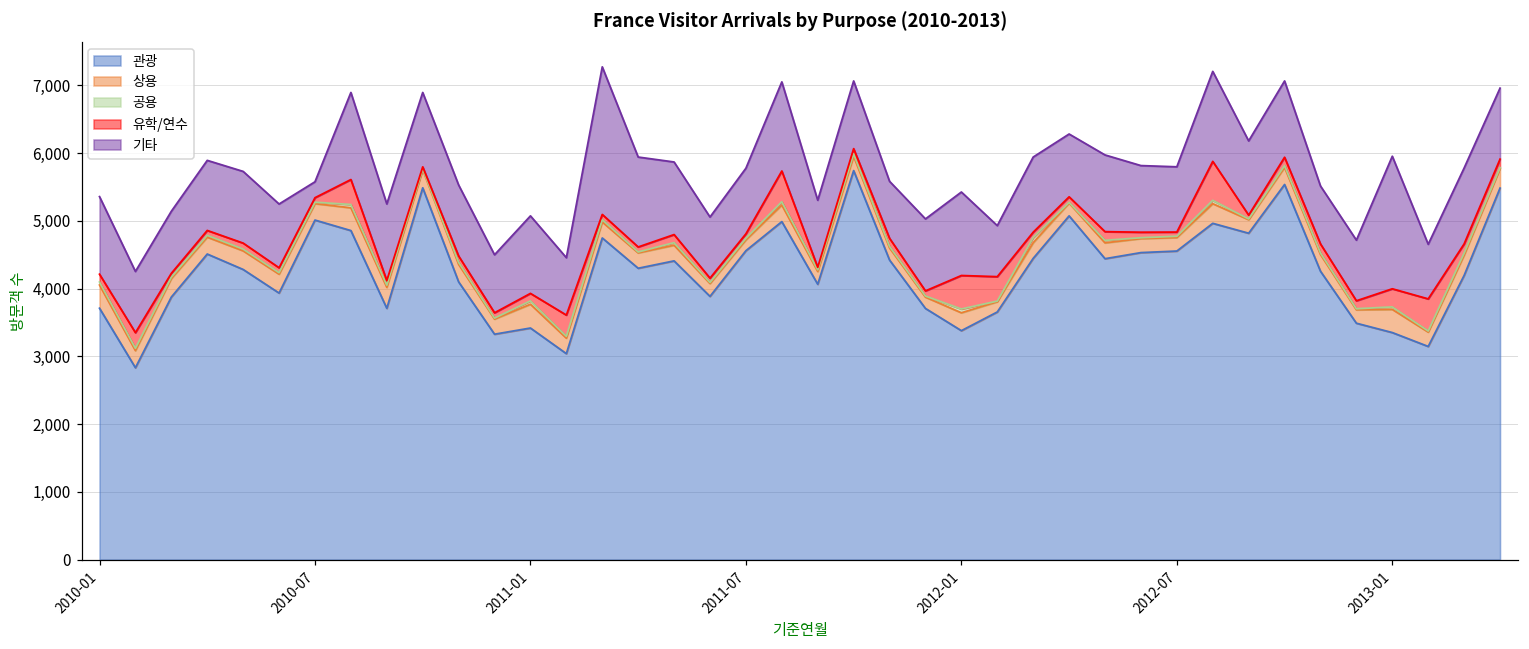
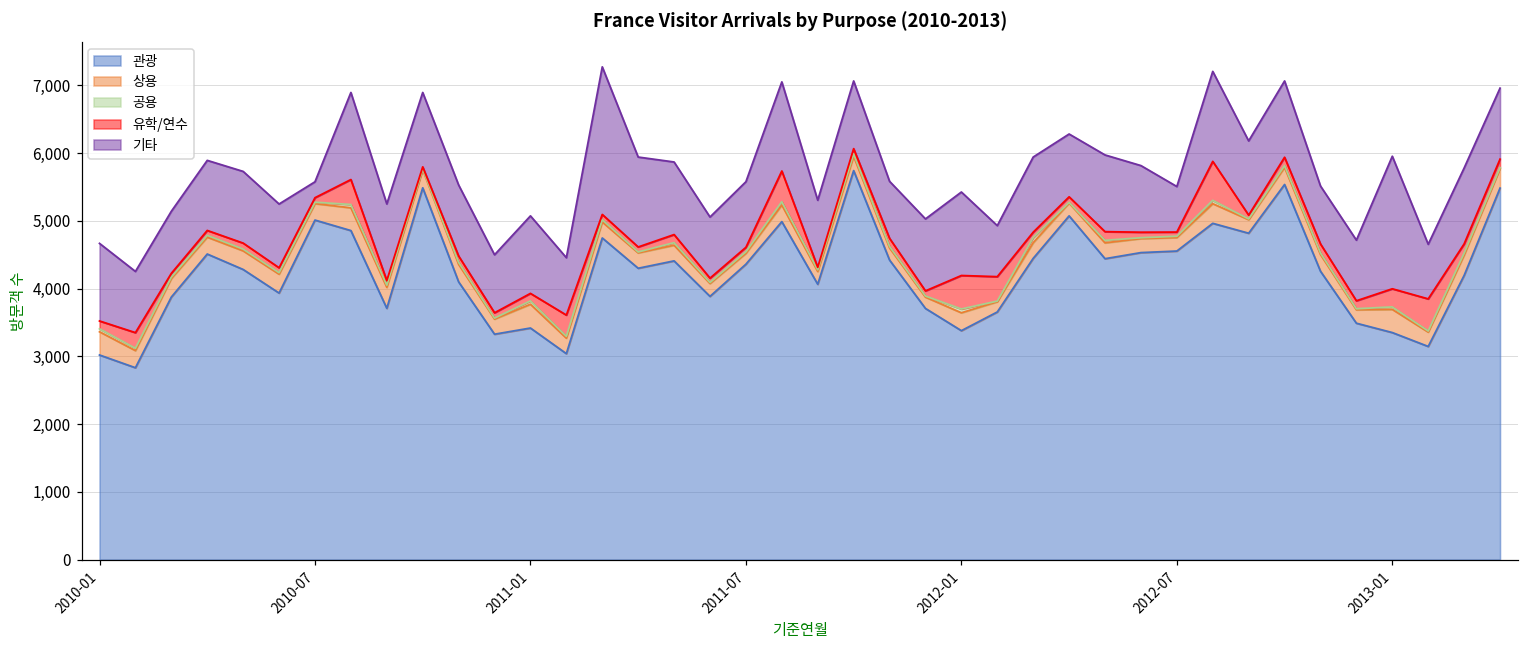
  {
    "관광": {
-     "2010-01": "3,700",
+     "2010-01": "3,000",
      "2010-07": "5,000",
      "2011-01": "3,400",
-     "2011-07": "4,600",
+     "2011-07": "4,400",
      "2012-01": "3,400",
      "2012-07": "4,600",
      "2013-01": "3,400"
    },
    "상용": {
      "2010-01": "300",
      "2011-01": "400",
      "2012-01": "300"
    },
    "공용": {
      "2010-01": "0",
      "2011-01": "0",
      "2012-01": "100"
    },
    "유학/연수": {
      "2010-01": "100",
      "2010-07": "100",
      "2011-01": "100",
      "2011-07": "100",
      "2012-01": "500",
      "2012-07": "100",
      "2013-01": "300"
    },
    "기타": {
      "2010-01": "1,100",
      "2010-07": "200",
      "2011-01": "1,100",
      "2011-07": "1,000",
      "2012-01": "1,200",
-     "2012-07": "1,000",
+     "2012-07": "700",
      "2013-01": "2,000"
    }
  }
